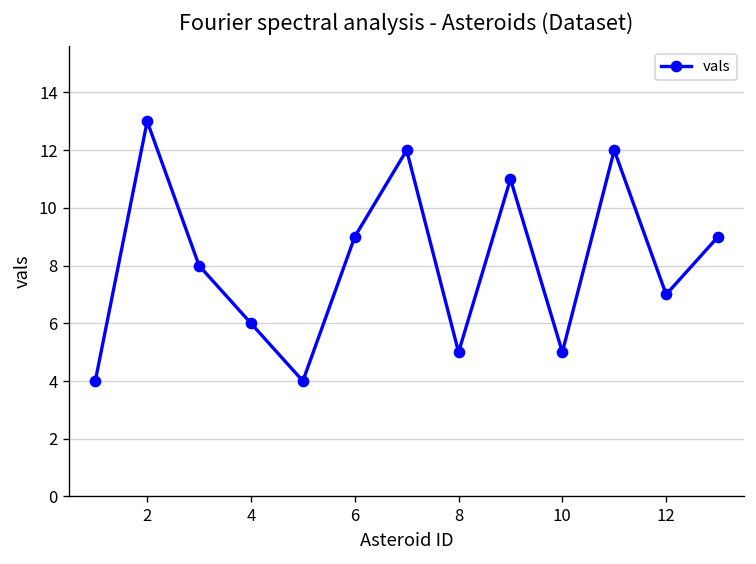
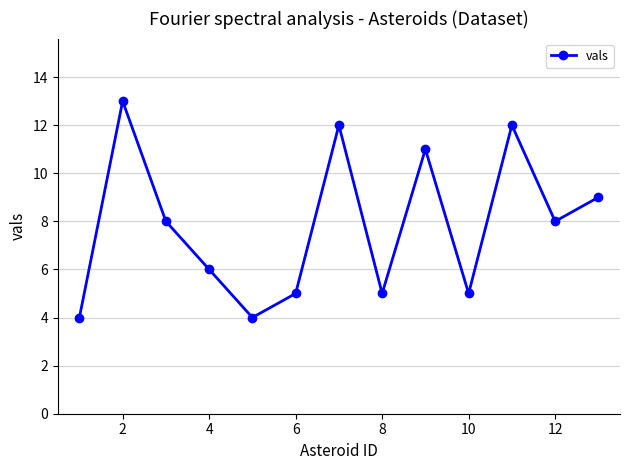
  {
    "2": 13,
    "4": 6,
-   "6": 9,
+   "6": 5,
    "8": 5,
    "10": 5,
-   "12": 7
+   "12": 8
  }
